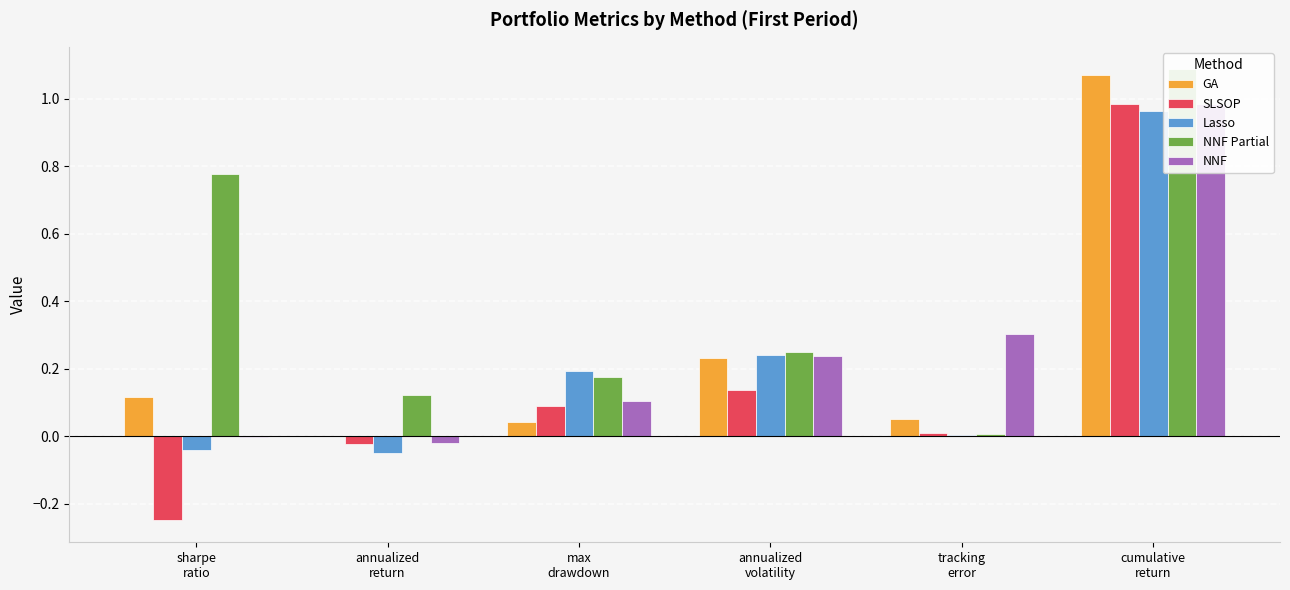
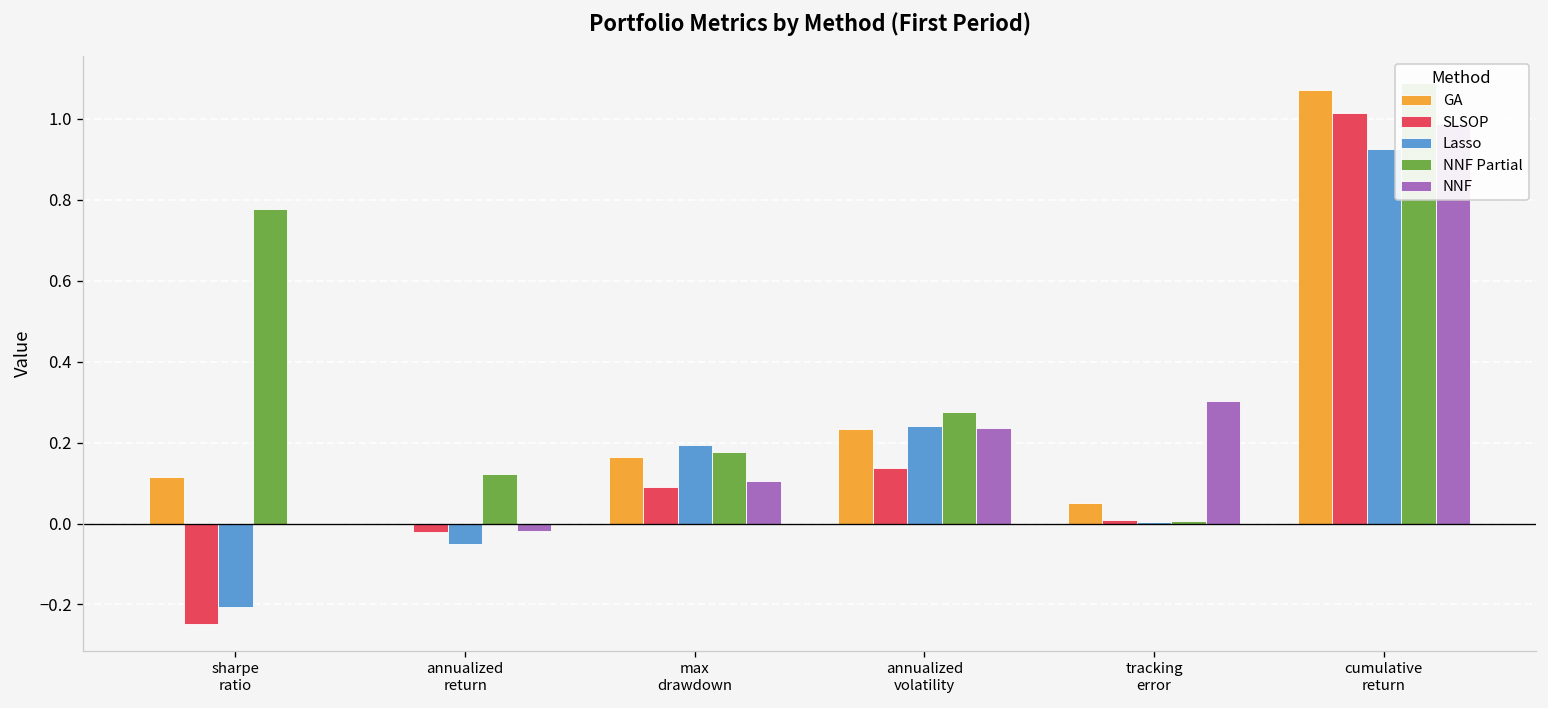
  {
    "GA": {
      "sharpe ratio": 0.12,
-     "max drawdown": 0.04,
+     "max drawdown": 0.16,
      "annualized volatility": 0.23,
      "tracking error": 0.05,
      "cumulative return": 1.07
    },
    "SLSOP": {
      "sharpe ratio": -0.25,
      "annualized return": -0.02,
      "max drawdown": 0.09,
      "annualized volatility": 0.14,
      "tracking error": 0.01,
-     "cumulative return": 0.98
+     "cumulative return": 1.01
    },
    "Lasso": {
-     "sharpe ratio": -0.04,
+     "sharpe ratio": -0.21,
      "annualized return": -0.05,
      "max drawdown": 0.19,
      "annualized volatility": 0.24,
-     "cumulative return": 0.96
+     "cumulative return": 0.92
    },
    "NNF Partial": {
      "sharpe ratio": 0.78,
      "annualized return": 0.12,
      "max drawdown": 0.18,
-     "annualized volatility": 0.25
+     "annualized volatility": 0.28
    },
    "NNF": {
      "annualized return": -0.02,
      "max drawdown": 0.10,
      "annualized volatility": 0.24,
      "tracking error": 0.30
    }
  }
